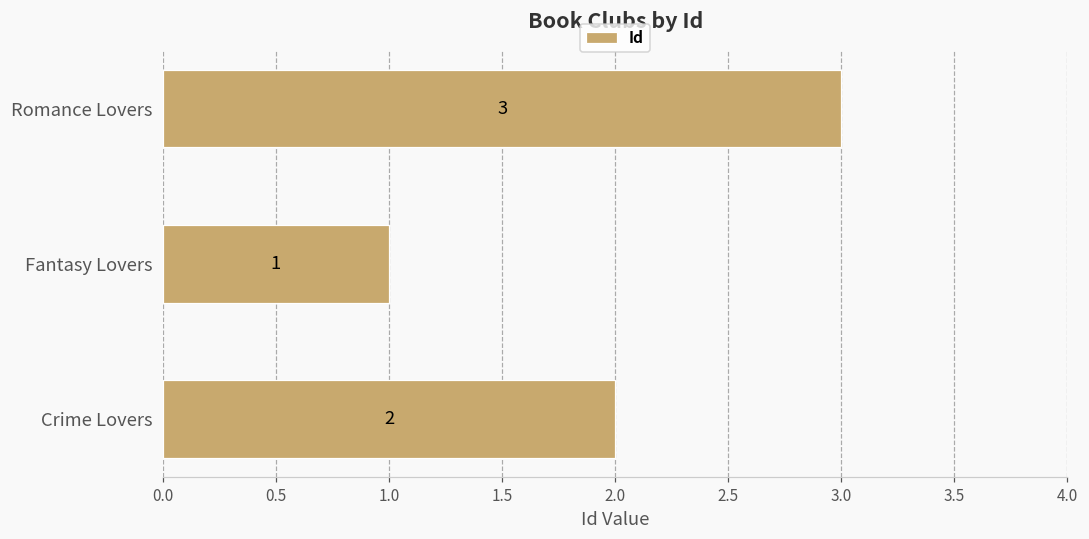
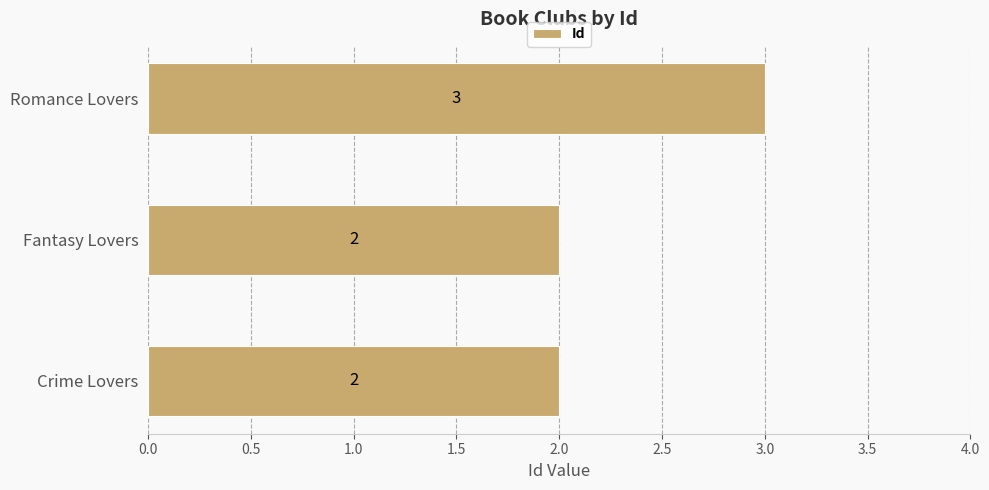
  {
    "Romance Lovers": 3,
-   "Fantasy Lovers": 1,
+   "Fantasy Lovers": 2,
    "Crime Lovers": 2
  }
